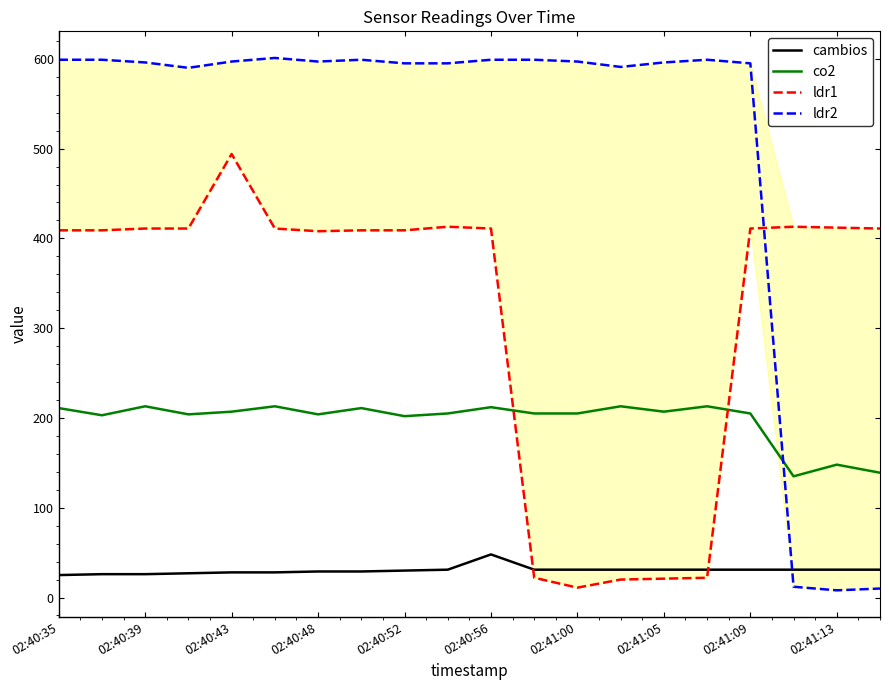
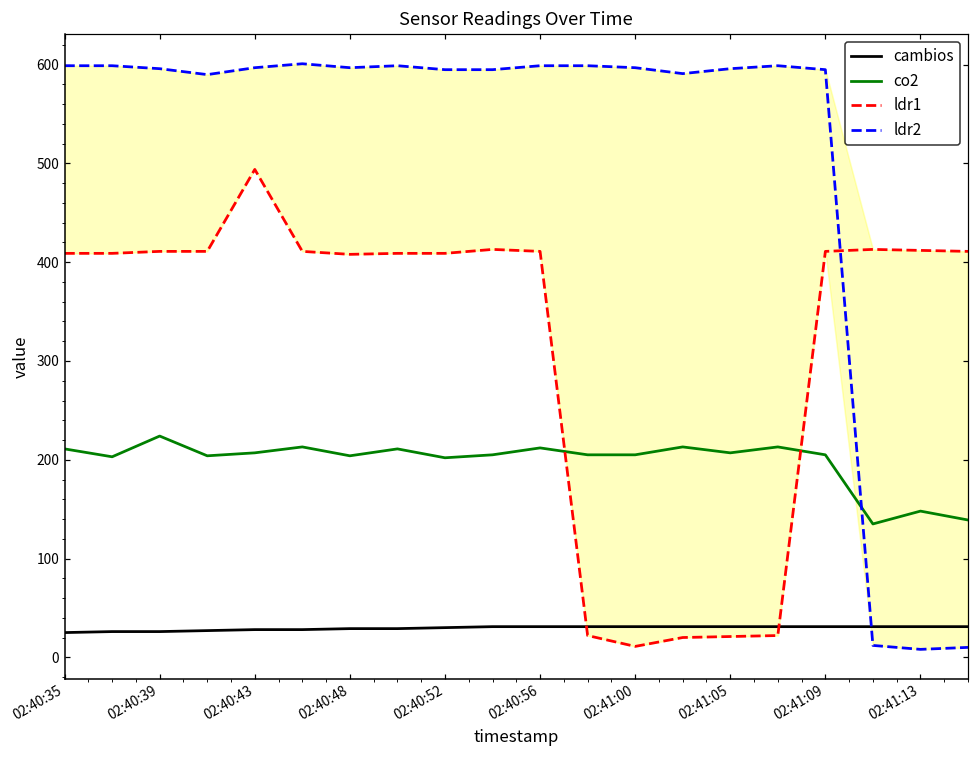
  {
    "cambios": {
      "02:40:35": 30,
      "02:40:39": 30,
      "02:40:43": 30,
      "02:40:48": 30,
      "02:40:52": 30,
-     "02:40:56": 50,
+     "02:40:56": 30,
      "02:41:00": 30,
      "02:41:05": 30,
      "02:41:09": 30,
      "02:41:13": 30
    },
    "co2": {
      "02:40:35": 210,
-     "02:40:39": 210,
+     "02:40:39": 220,
      "02:40:43": 210,
      "02:40:48": 200,
      "02:40:52": 200,
      "02:40:56": 210,
      "02:41:00": 210,
      "02:41:05": 210,
      "02:41:09": 210,
      "02:41:13": 150
    },
    "ldr1": {
      "02:40:35": 410,
      "02:40:39": 410,
      "02:40:43": 490,
      "02:40:48": 410,
      "02:40:52": 410,
      "02:40:56": 410,
      "02:41:00": 10,
      "02:41:05": 20,
      "02:41:09": 410
    },
    "ldr2": {
      "02:41:13": 10
    }
  }
